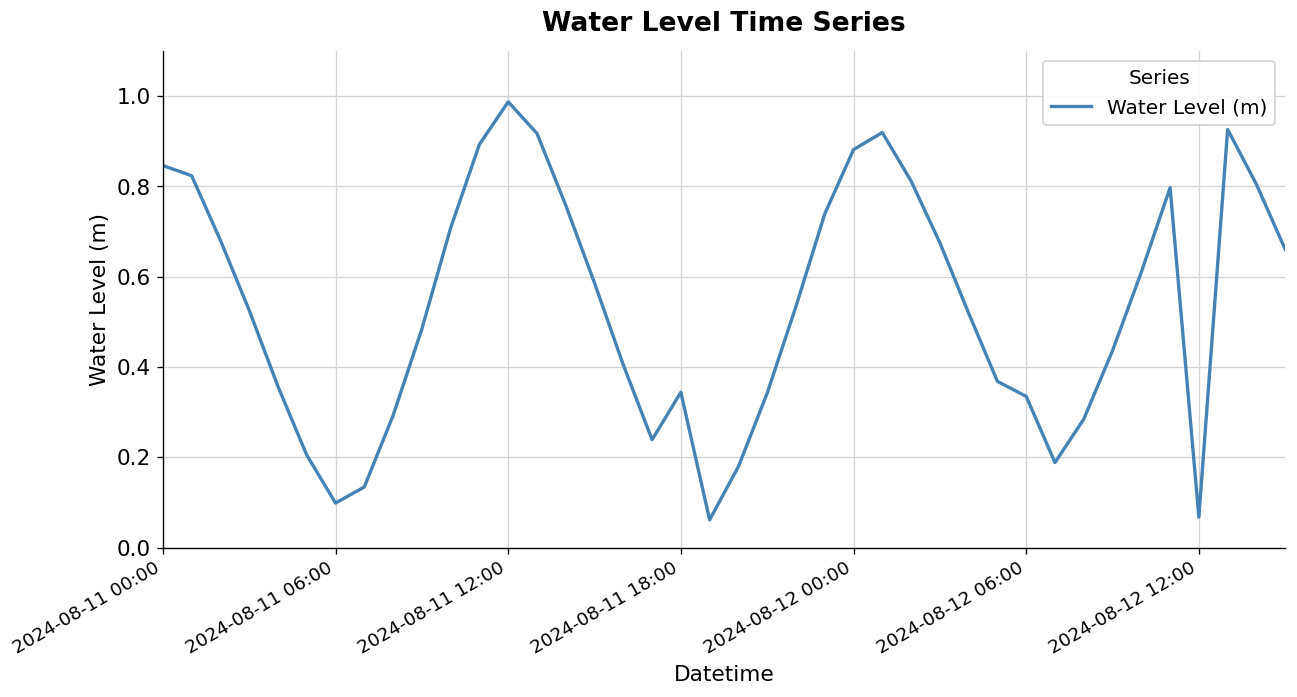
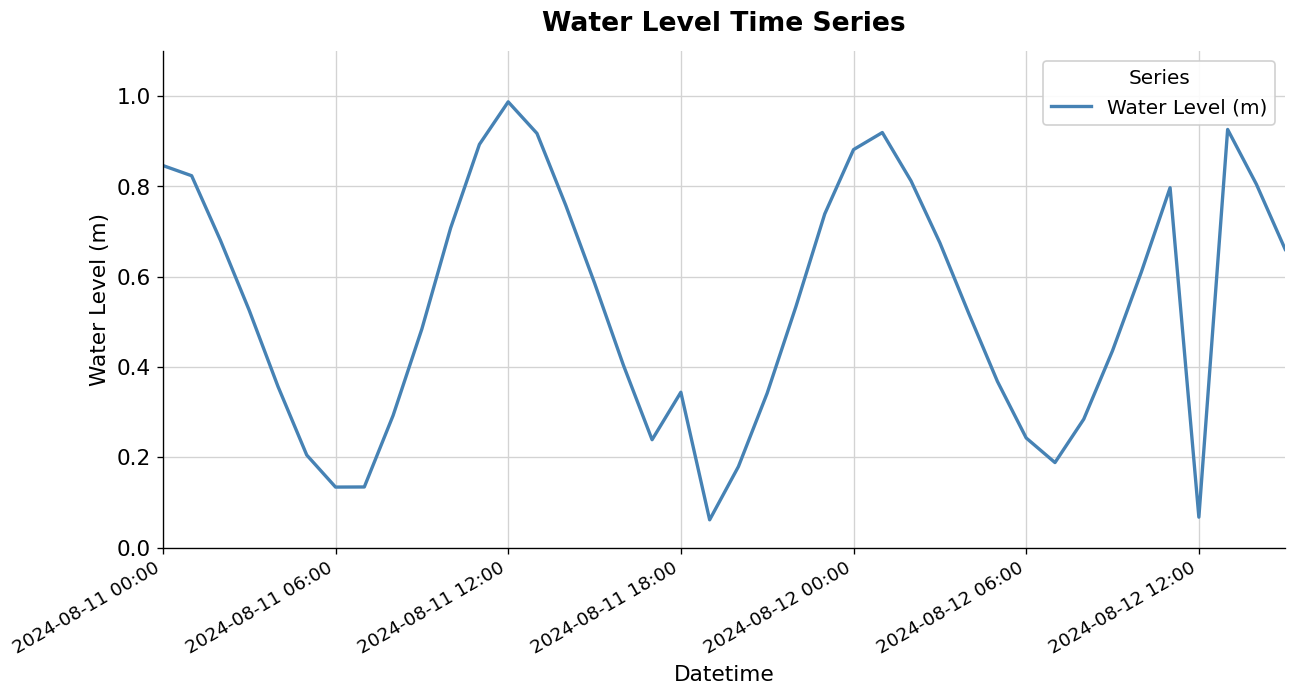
  {
    "2024-08-11 00:00": 0.85,
-   "2024-08-11 06:00": 0.10,
+   "2024-08-11 06:00": 0.13,
    "2024-08-11 12:00": 0.99,
    "2024-08-11 18:00": 0.34,
    "2024-08-12 00:00": 0.88,
-   "2024-08-12 06:00": 0.33,
+   "2024-08-12 06:00": 0.24,
    "2024-08-12 12:00": 0.07
  }
